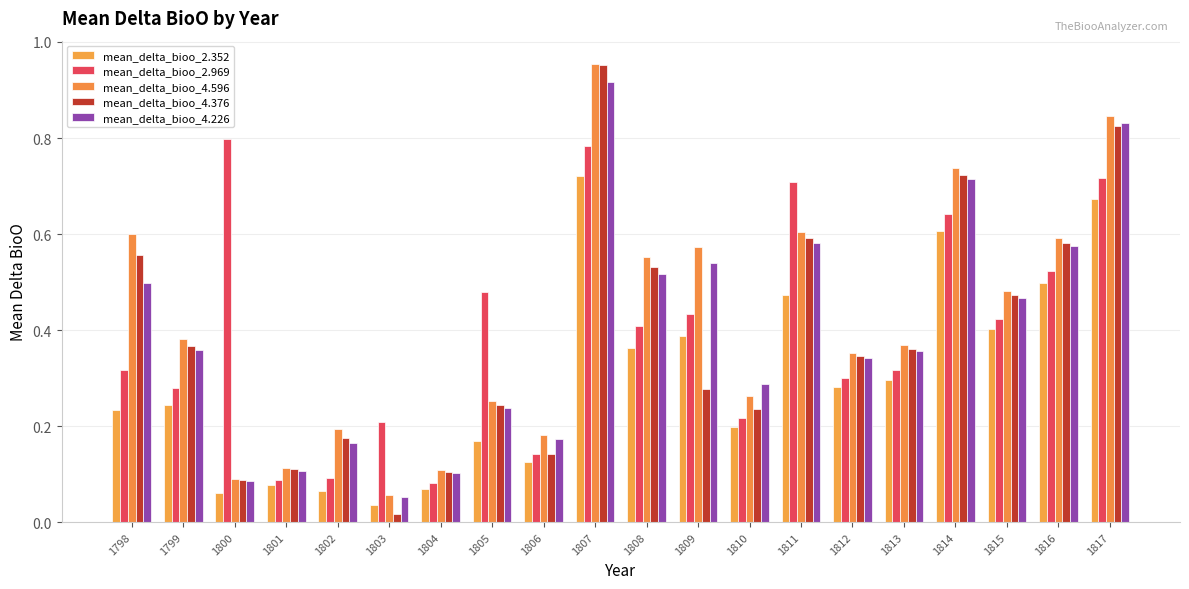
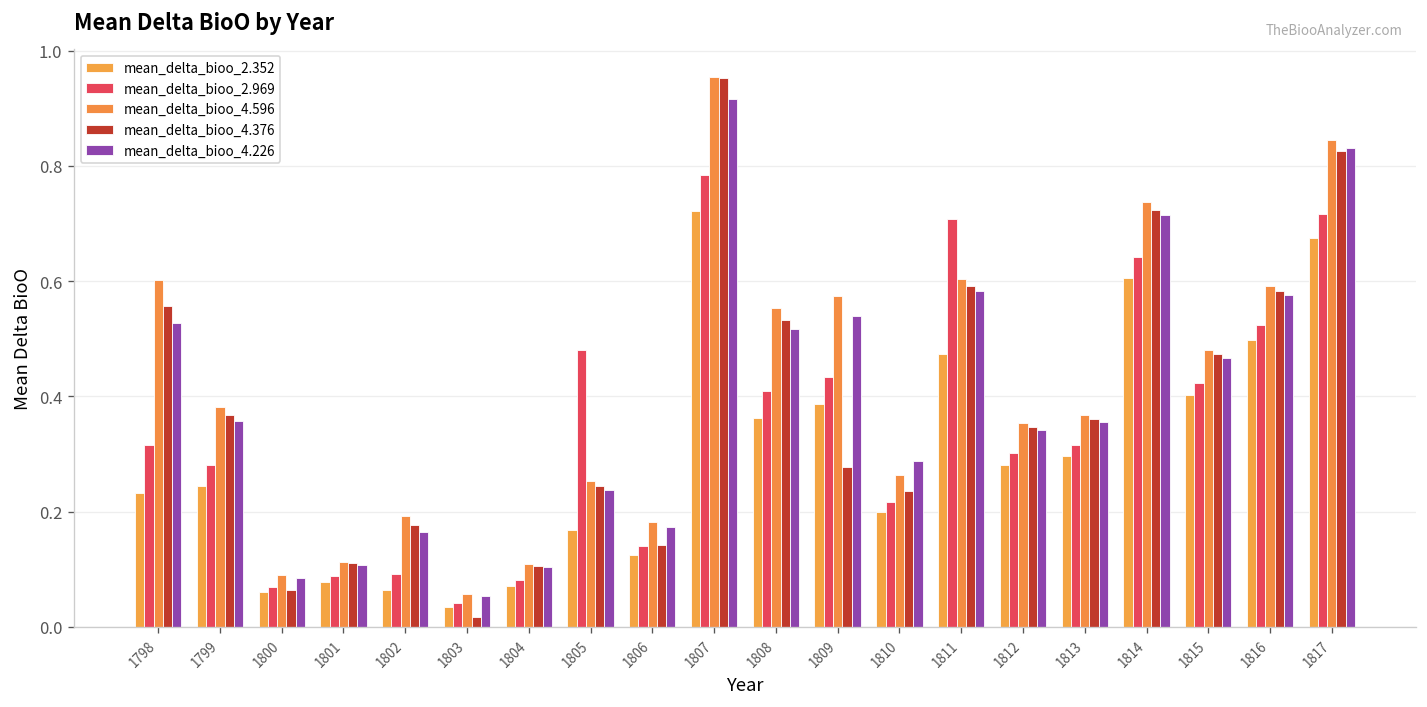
  {
    "mean_delta_bioo_2.969": {
      "1798": 0.32,
      "1799": 0.28,
-     "1800": 0.80,
+     "1800": 0.07,
      "1801": 0.09,
      "1802": 0.09,
-     "1803": 0.21,
+     "1803": 0.04,
      "1804": 0.08,
      "1805": 0.48,
      "1806": 0.14,
      "1807": 0.78,
      "1808": 0.41,
      "1809": 0.43,
      "1810": 0.22,
      "1811": 0.71,
      "1812": 0.30,
      "1813": 0.32,
      "1814": 0.64,
      "1815": 0.42,
      "1816": 0.52,
      "1817": 0.72
    },
    "mean_delta_bioo_4.376": {
      "1798": 0.56,
      "1799": 0.37,
-     "1800": 0.09,
+     "1800": 0.06,
      "1801": 0.11,
      "1802": 0.18,
      "1803": 0.02,
      "1804": 0.11,
      "1805": 0.24,
      "1806": 0.14,
      "1807": 0.95,
      "1808": 0.53,
      "1809": 0.28,
      "1810": 0.24,
      "1811": 0.59,
      "1812": 0.35,
      "1813": 0.36,
      "1814": 0.72,
      "1815": 0.47,
      "1816": 0.58,
      "1817": 0.83
    },
    "mean_delta_bioo_4.226": {
-     "1798": 0.50,
+     "1798": 0.53,
      "1799": 0.36,
      "1800": 0.09,
      "1801": 0.11,
      "1802": 0.17,
      "1803": 0.05,
      "1804": 0.10,
      "1805": 0.24,
      "1806": 0.17,
      "1807": 0.92,
      "1808": 0.52,
      "1809": 0.54,
      "1810": 0.29,
      "1811": 0.58,
      "1812": 0.34,
      "1813": 0.36,
      "1814": 0.72,
      "1815": 0.47,
      "1816": 0.58,
      "1817": 0.83
    }
  }
